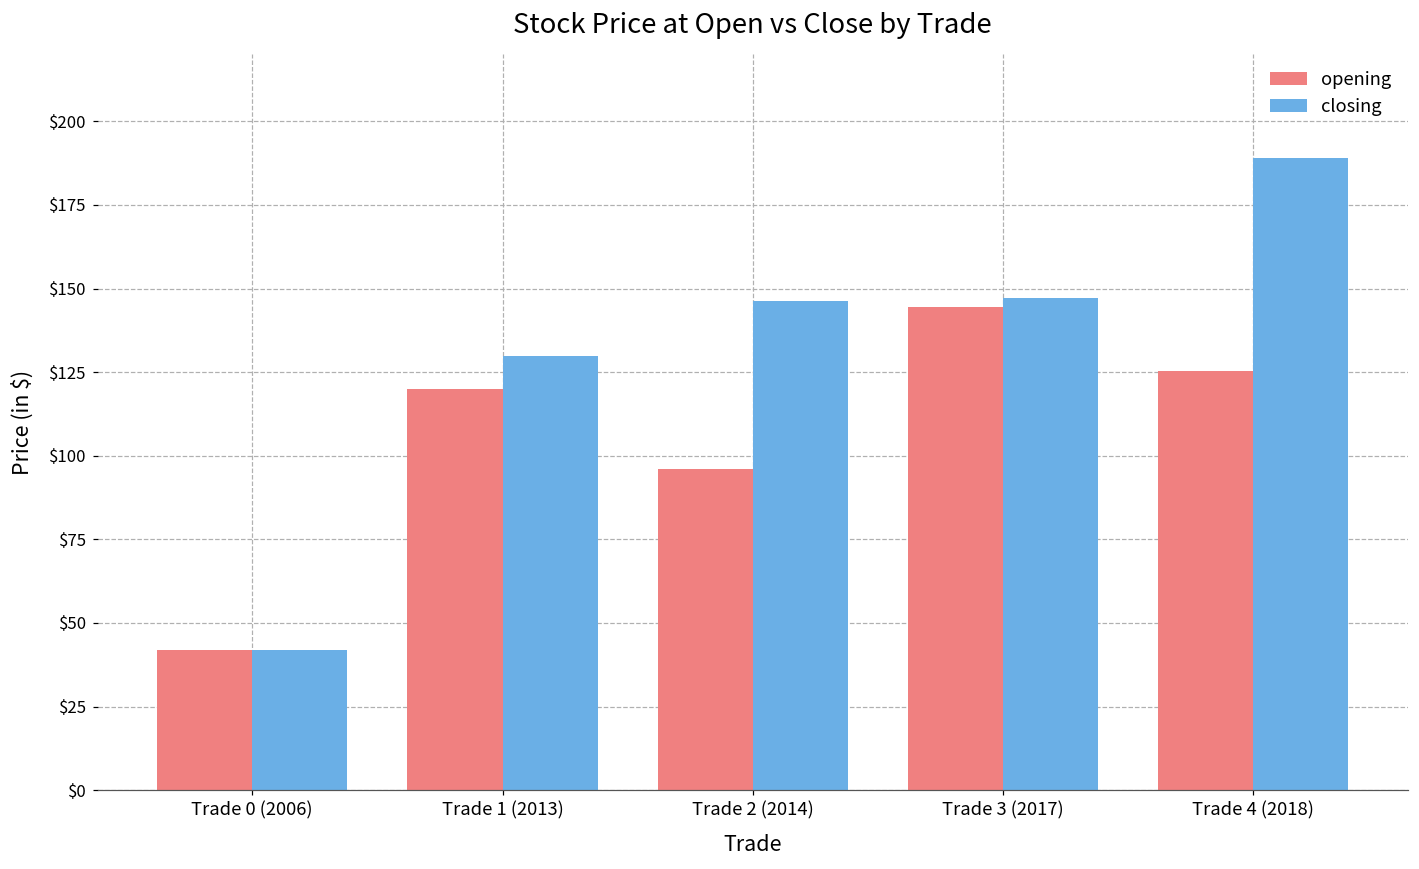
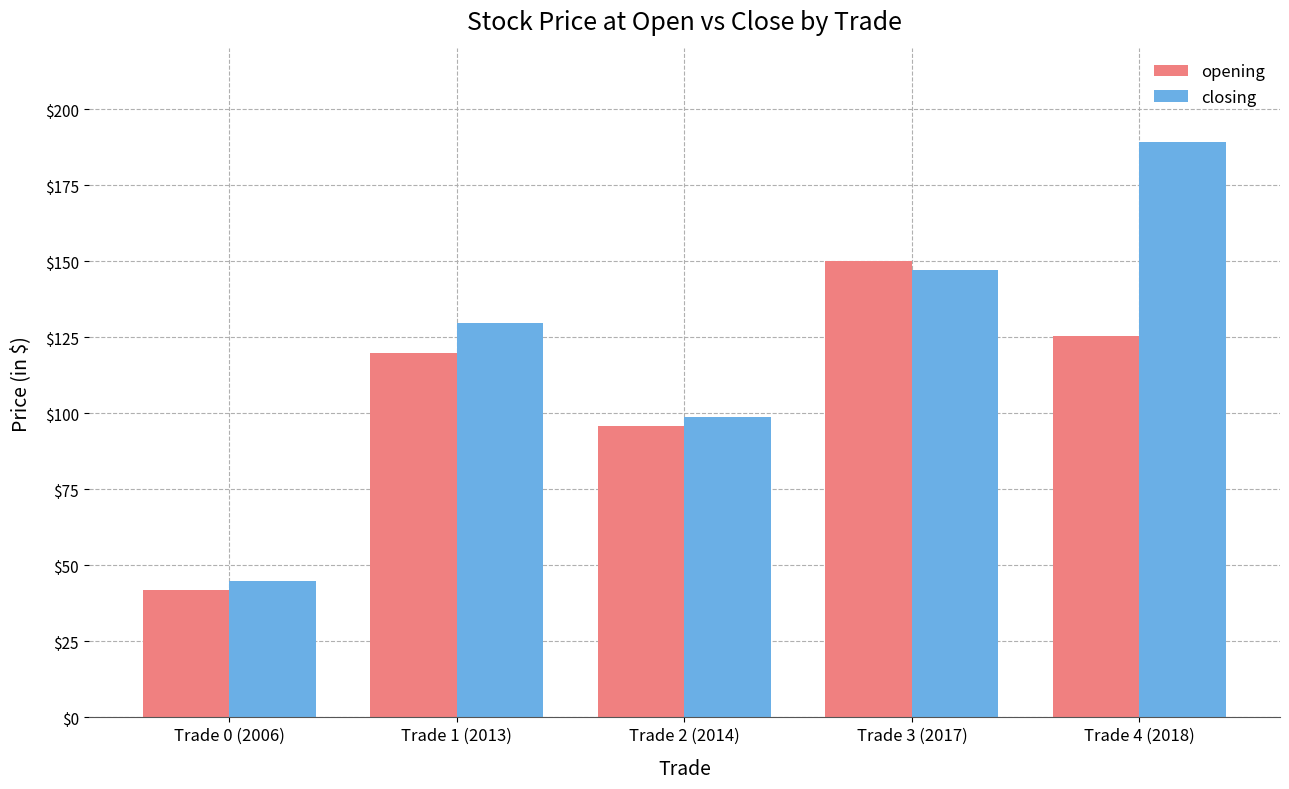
  {
    "opening": {
      "Trade 0 (2006)": "$42",
      "Trade 1 (2013)": "$120",
      "Trade 2 (2014)": "$96",
-     "Trade 3 (2017)": "$145",
+     "Trade 3 (2017)": "$150",
      "Trade 4 (2018)": "$125"
    },
    "closing": {
-     "Trade 0 (2006)": "$42",
+     "Trade 0 (2006)": "$45",
      "Trade 1 (2013)": "$130",
-     "Trade 2 (2014)": "$146",
+     "Trade 2 (2014)": "$99",
      "Trade 3 (2017)": "$147",
      "Trade 4 (2018)": "$189"
    }
  }
